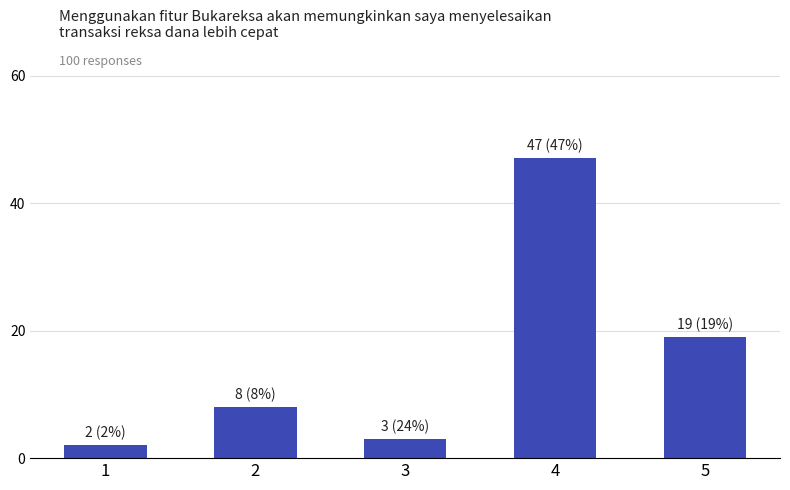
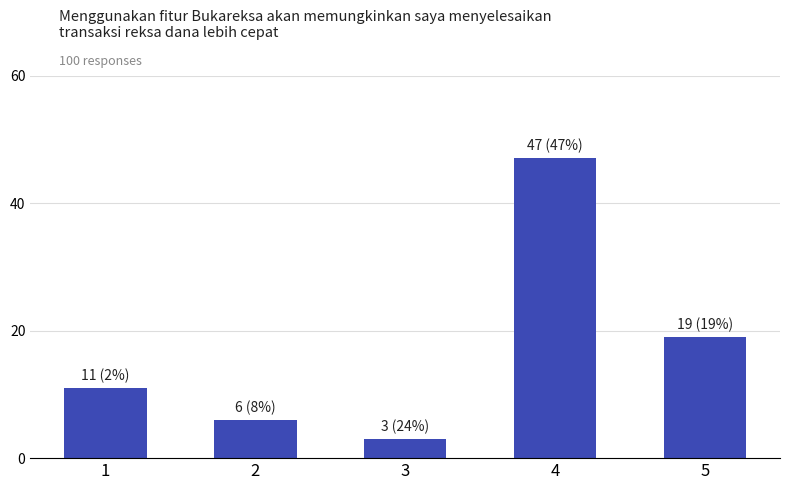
  {
-   "1": 2,
-   "2": 8,
+   "1": 11,
+   "2": 6,
    "3": 3,
    "4": 47,
    "5": 19
  }
